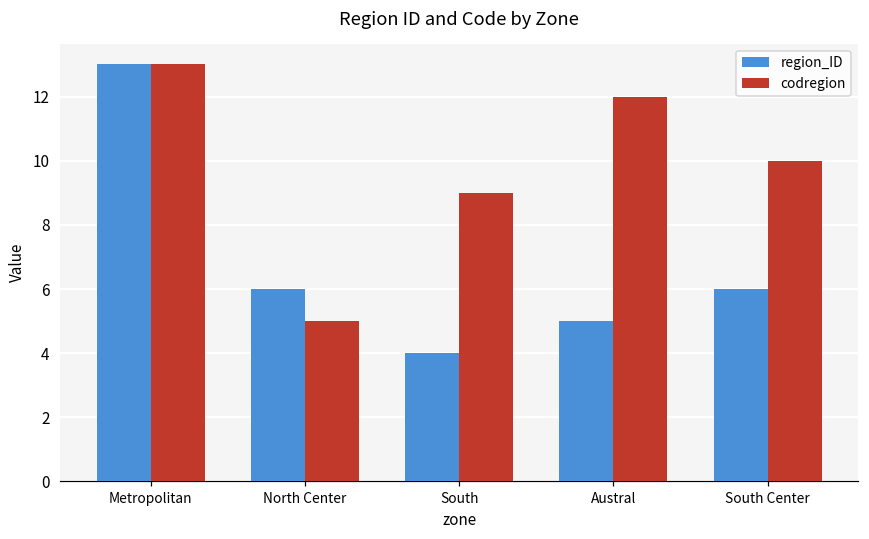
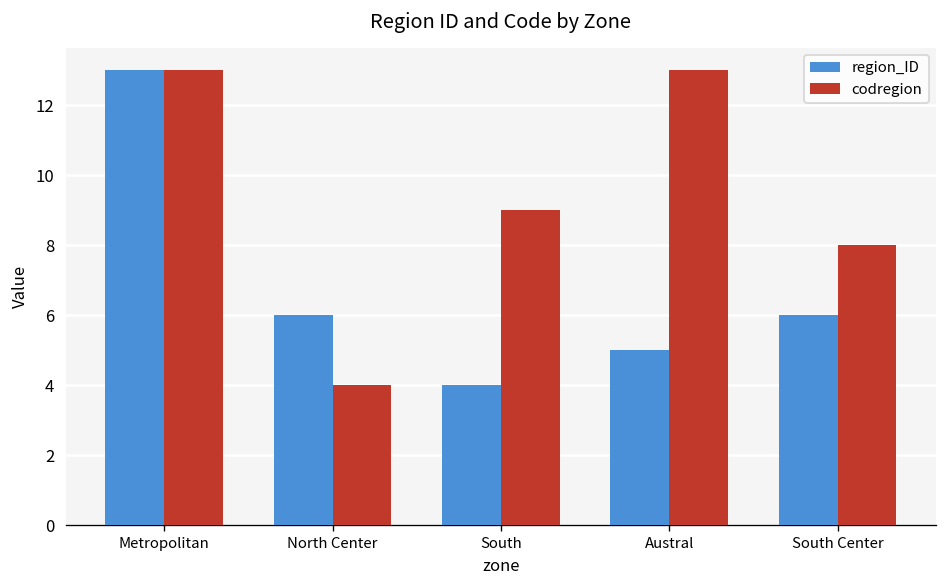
  {
    "region_ID": {
      "Metropolitan": 13,
      "North Center": 6,
      "South": 4,
      "Austral": 5,
      "South Center": 6
    },
    "codregion": {
      "Metropolitan": 13,
-     "North Center": 5,
+     "North Center": 4,
      "South": 9,
-     "Austral": 12,
-     "South Center": 10
+     "Austral": 13,
+     "South Center": 8
    }
  }
